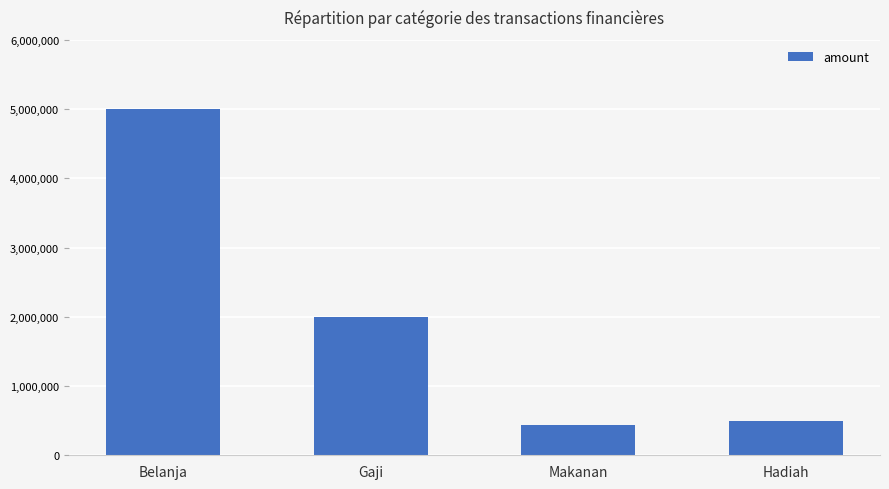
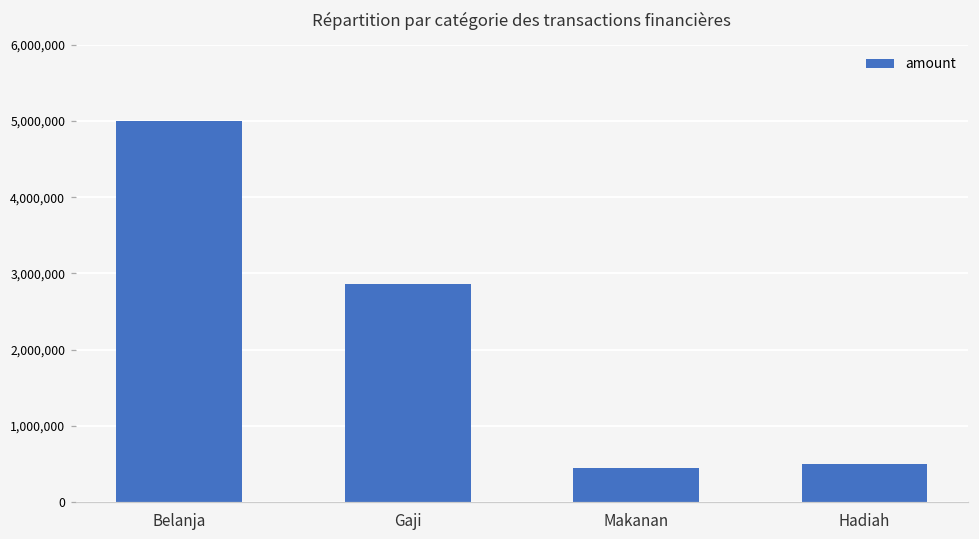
  {
    "Belanja": "5,000,000",
-   "Gaji": "2,000,000",
+   "Gaji": "2,900,000",
    "Makanan": "400,000",
    "Hadiah": "500,000"
  }
